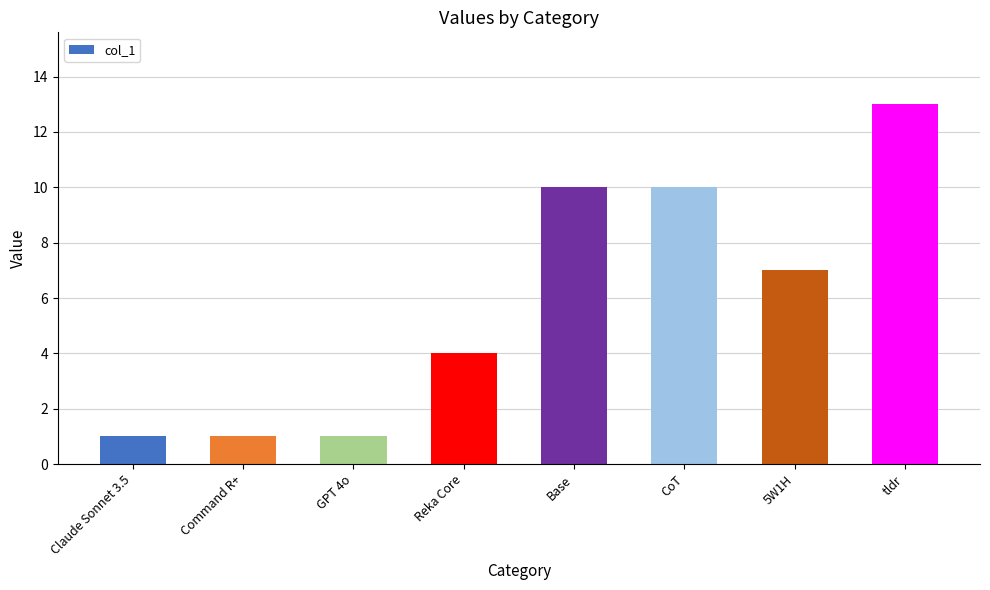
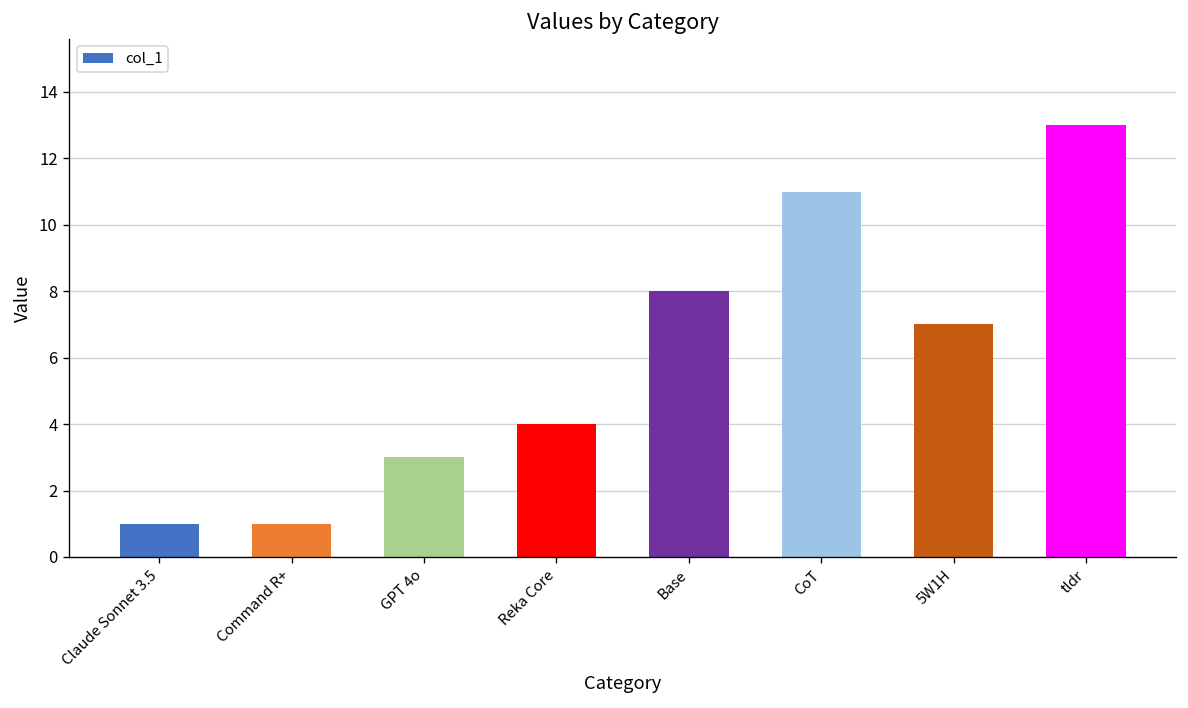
  {
    "Claude Sonnet 3.5": 1,
    "Command R+": 1,
-   "GPT 4o": 1,
+   "GPT 4o": 3,
    "Reka Core": 4,
-   "Base": 10,
-   "CoT": 10,
+   "Base": 8,
+   "CoT": 11,
    "5W1H": 7,
    "tldr": 13
  }
